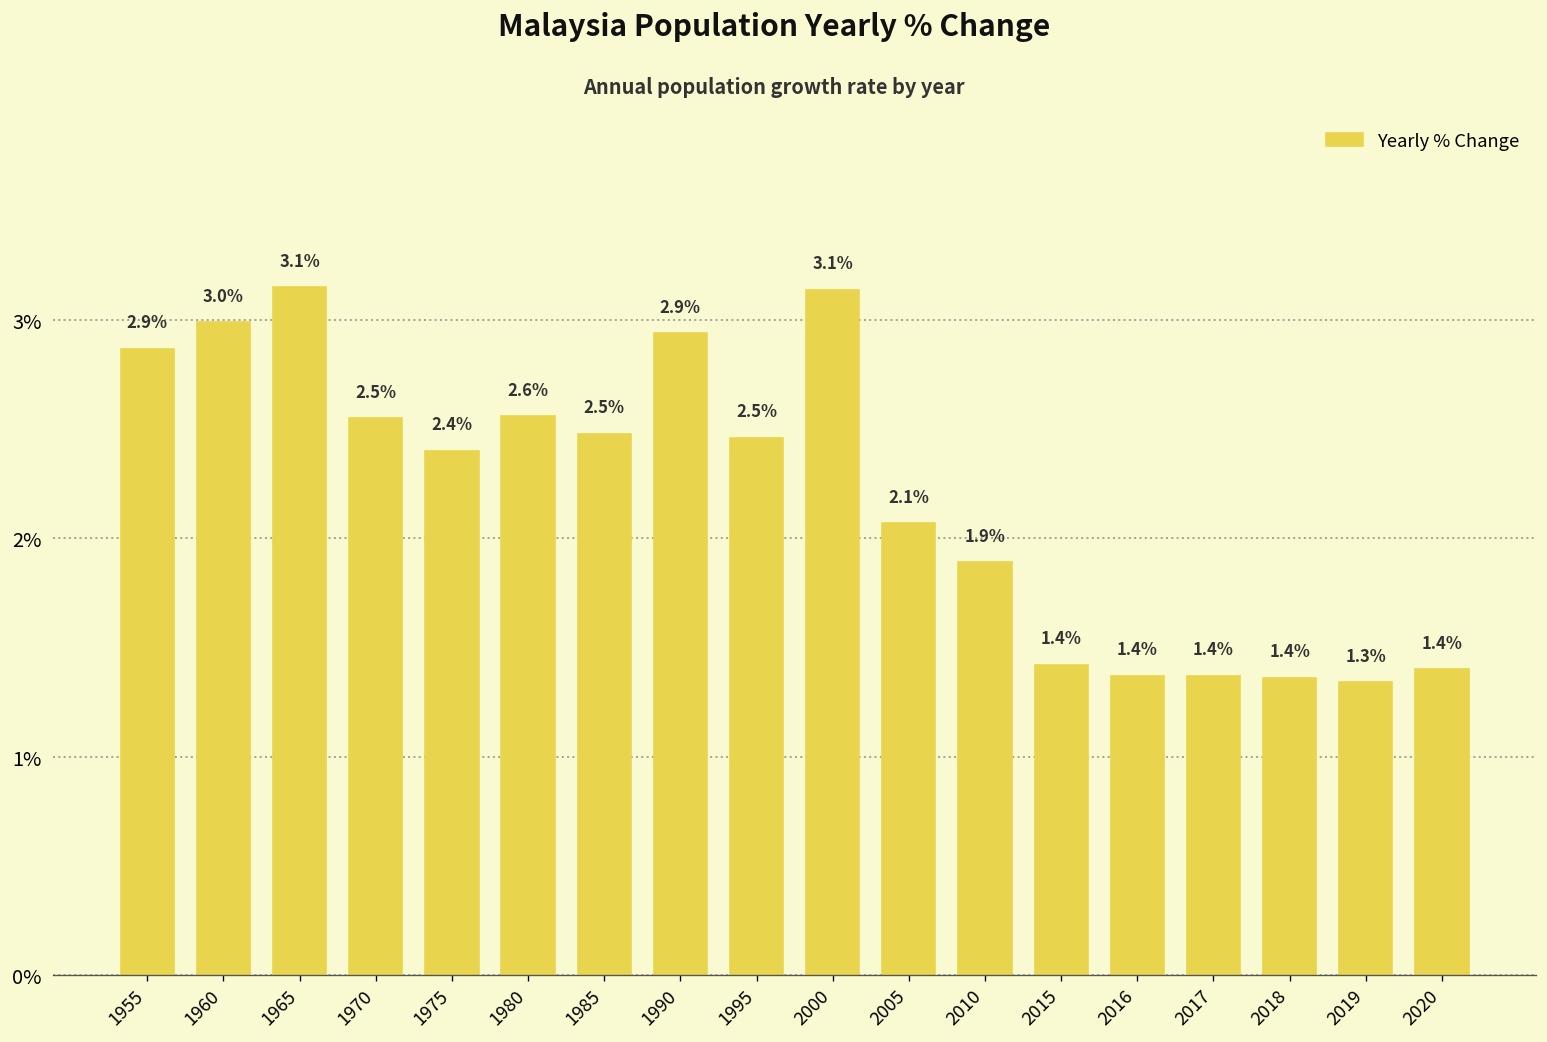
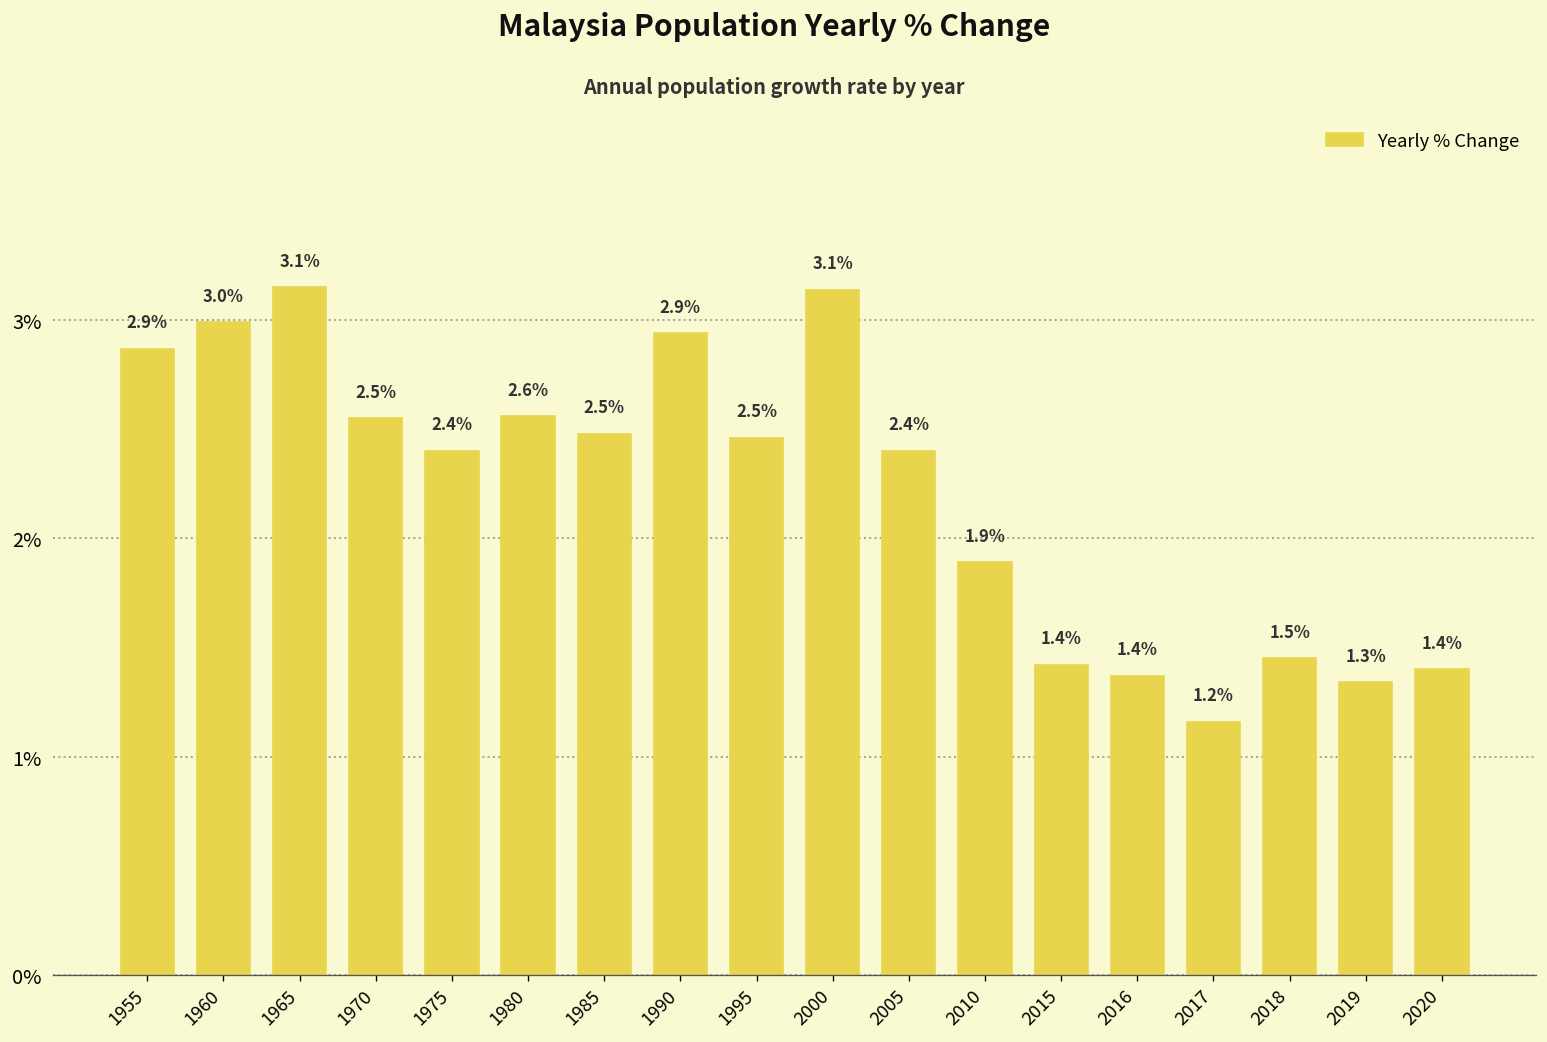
  {
    "1955": "2.9%",
    "1960": "3.0%",
    "1965": "3.1%",
    "1970": "2.5%",
    "1975": "2.4%",
    "1980": "2.6%",
    "1985": "2.5%",
    "1990": "2.9%",
    "1995": "2.5%",
    "2000": "3.1%",
-   "2005": "2.1%",
+   "2005": "2.4%",
    "2010": "1.9%",
    "2015": "1.4%",
    "2016": "1.4%",
-   "2017": "1.4%",
-   "2018": "1.4%",
+   "2017": "1.2%",
+   "2018": "1.5%",
    "2019": "1.3%",
    "2020": "1.4%"
  }
